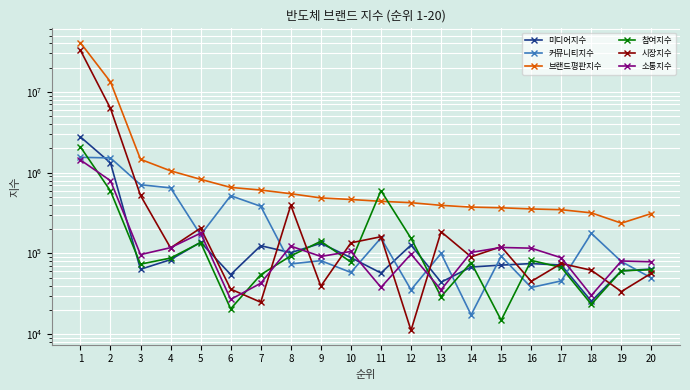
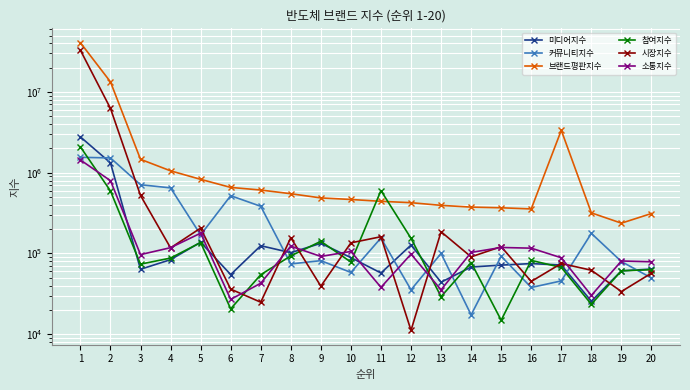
  {
    "미디어지수": {
      "1": 2800000,
      "2": 1300000,
      "3": 60000,
      "6": 50000,
      "7": 120000,
      "8": 100000,
      "10": 90000,
      "11": 60000,
      "12": 130000,
      "13": 40000,
      "14": 70000,
      "15": 70000,
      "16": 70000,
      "18": 26000
    },
    "커뮤니티지수": {
      "1": 1600000,
      "2": 1500000,
      "3": 700000,
      "4": 600000,
      "6": 500000,
      "7": 400000,
      "8": 70000,
      "9": 80000,
      "10": 60000,
      "12": 40000,
      "13": 100000,
      "14": 17000,
      "15": 90000,
      "16": 40000,
      "17": 50000,
      "18": 180000,
      "20": 50000
    },
    "브랜드평판지수": {
      "1": 40000000,
      "2": 13000000,
      "3": 1500000,
      "4": 1100000,
      "5": 800000,
      "6": 700000,
      "7": 600000,
      "8": 500000,
      "9": 500000,
      "10": 500000,
      "11": 400000,
      "12": 400000,
      "13": 400000,
      "14": 400000,
      "15": 400000,
      "16": 400000,
-     "17": 350000,
+     "17": 3400000,
      "18": 320000,
      "19": 240000,
      "20": 310000
    },
    "참여지수": {
      "1": 2100000,
      "2": 600000,
      "3": 70000,
      "6": 21000,
      "7": 50000,
      "8": 90000,
      "10": 80000,
      "11": 600000,
      "12": 150000,
      "13": 29000,
      "14": 80000,
      "15": 15000,
      "16": 80000,
      "18": 23000
    },
    "시장지수": {
      "1": 33000000,
      "2": 6000000,
      "3": 500000,
      "5": 210000,
      "6": 40000,
      "7": 25000,
-     "8": 400000,
+     "8": 160000,
      "9": 40000,
      "10": 140000,
      "12": 11000,
      "13": 190000,
      "14": 90000,
      "16": 40000,
      "18": 60000,
      "19": 34000,
      "20": 60000
    },
    "소통지수": {
      "1": 1400000,
      "2": 800000,
      "3": 100000,
      "6": 27000,
      "7": 40000,
      "8": 120000,
      "9": 90000,
      "10": 110000,
      "11": 40000,
      "12": 100000,
      "13": 40000,
      "14": 100000,
      "16": 120000,
      "17": 90000,
      "18": 30000,
      "20": 80000
    }
  }
